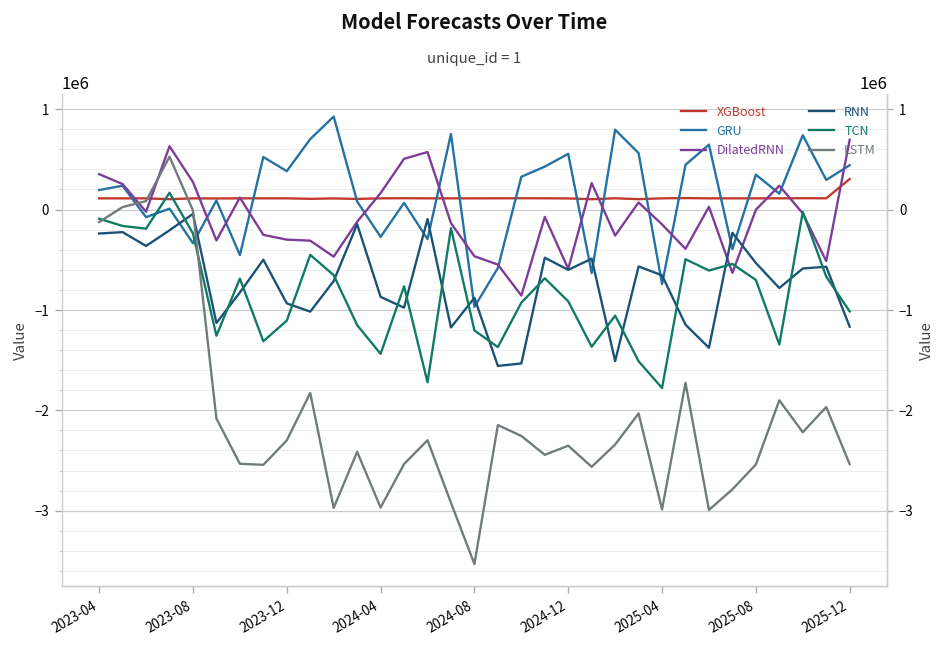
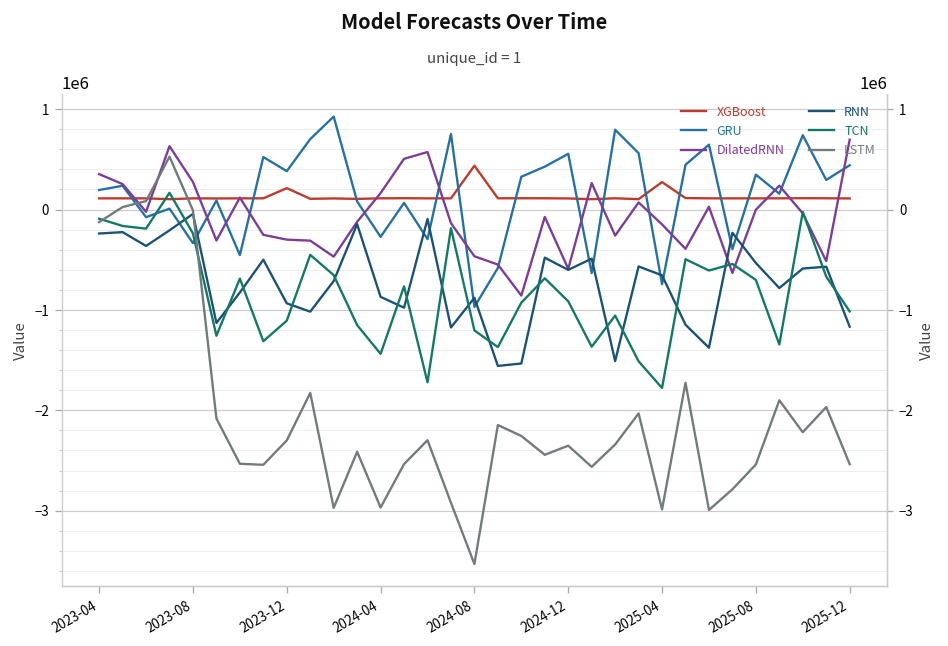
  {
    "XGBoost": {
      "2023-04": 100000,
      "2023-08": 100000,
-     "2023-12": 100000,
+     "2023-12": 200000,
      "2024-04": 100000,
-     "2024-08": 100000,
+     "2024-08": 400000,
      "2024-12": 100000,
-     "2025-04": 100000,
+     "2025-04": 300000,
      "2025-08": 100000,
-     "2025-12": 300000
+     "2025-12": 100000
    },
    "DilatedRNN": {
      "2023-04": 400000,
      "2023-08": 300000,
      "2023-12": -300000,
      "2024-04": 200000,
      "2024-08": -500000,
      "2025-04": -100000,
      "2025-08": 0,
      "2025-12": 700000
    },
    "LSTM": {
      "2023-04": -100000,
      "2023-08": 0,
      "2023-12": -2300000,
      "2024-04": -3000000,
      "2024-08": -3500000,
      "2024-12": -2400000,
      "2025-04": -3000000,
      "2025-08": -2500000,
      "2025-12": -2500000
    }
  }
